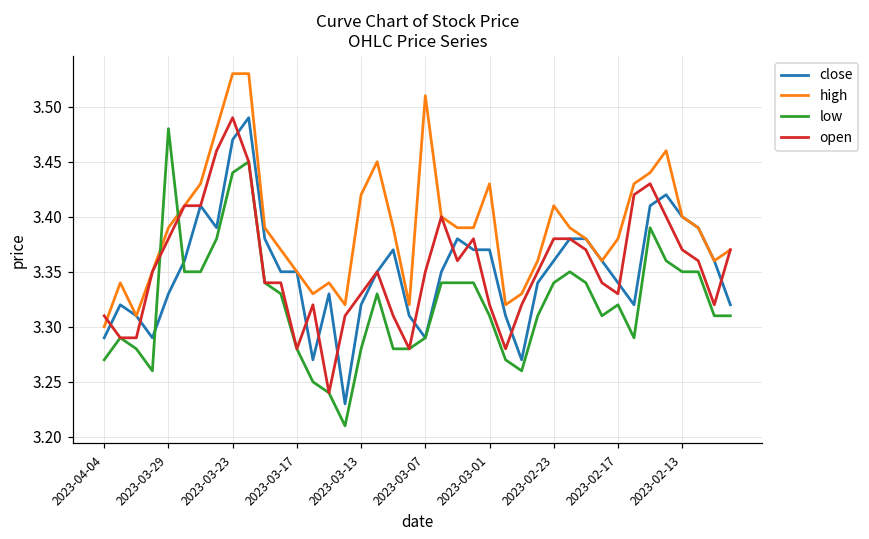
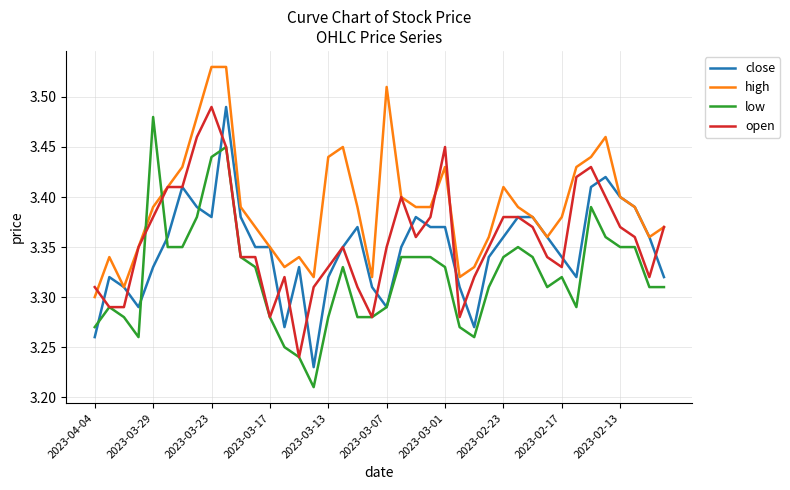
  {
    "close": {
-     "2023-04-04": 3.29,
+     "2023-04-04": 3.26,
      "2023-03-29": 3.33,
-     "2023-03-23": 3.47,
+     "2023-03-23": 3.38,
      "2023-03-13": 3.32,
      "2023-03-01": 3.37,
      "2023-02-23": 3.36,
      "2023-02-17": 3.34
    },
    "high": {
      "2023-04-04": 3.30,
      "2023-03-29": 3.39,
      "2023-03-23": 3.53,
-     "2023-03-13": 3.42,
+     "2023-03-13": 3.44,
      "2023-03-07": 3.51,
      "2023-03-01": 3.43,
      "2023-02-23": 3.41,
      "2023-02-17": 3.38
    },
    "low": {
      "2023-04-04": 3.27,
      "2023-03-29": 3.48,
      "2023-03-23": 3.44,
      "2023-03-13": 3.28,
-     "2023-03-01": 3.31,
+     "2023-03-01": 3.33,
      "2023-02-23": 3.34,
      "2023-02-17": 3.32,
      "2023-02-13": 3.35
    },
    "open": {
      "2023-04-04": 3.31,
      "2023-03-29": 3.38,
      "2023-03-23": 3.49,
      "2023-03-13": 3.33,
      "2023-03-07": 3.35,
-     "2023-03-01": 3.32,
+     "2023-03-01": 3.45,
      "2023-02-23": 3.38,
      "2023-02-17": 3.33,
      "2023-02-13": 3.37
    }
  }
